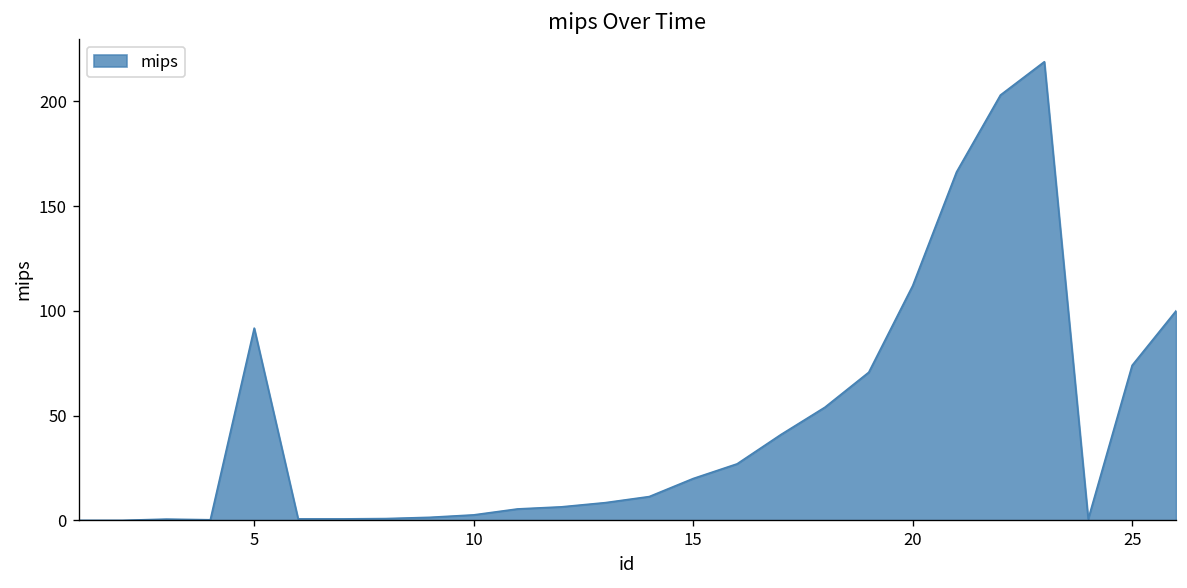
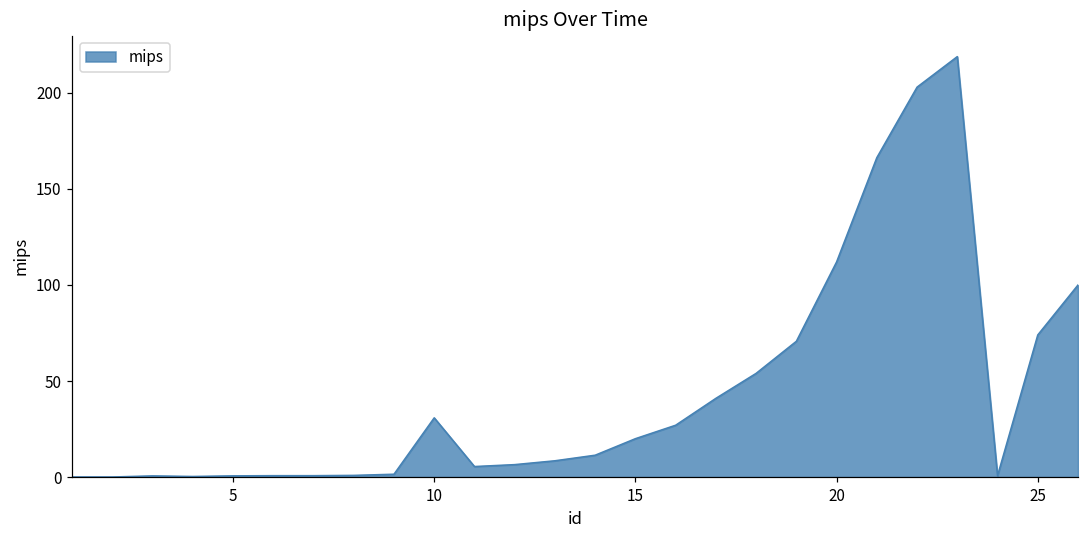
  {
-   "5": 92,
-   "10": 3,
+   "5": 1,
+   "10": 31,
    "15": 20,
    "20": 112,
    "25": 74
  }
